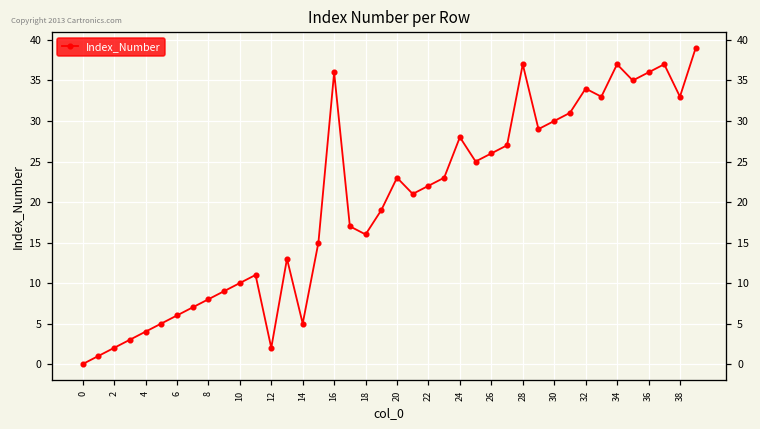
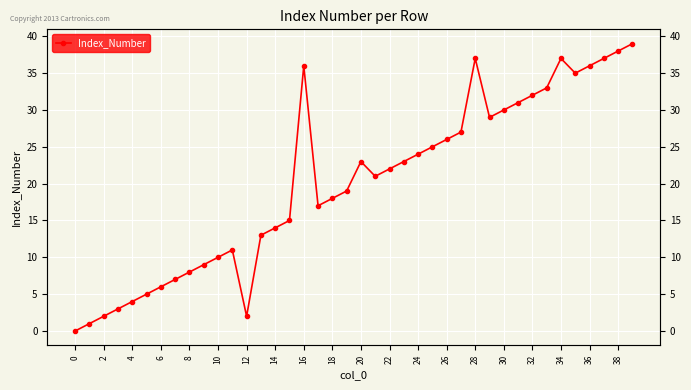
  {
    "0": 0,
    "2": 2,
    "4": 4,
    "6": 6,
    "8": 8,
    "10": 10,
    "12": 2,
-   "14": 5,
+   "14": 14,
    "16": 36,
-   "18": 16,
+   "18": 18,
    "20": 23,
    "22": 22,
-   "24": 28,
+   "24": 24,
    "26": 26,
    "28": 37,
    "30": 30,
-   "32": 34,
+   "32": 32,
    "34": 37,
    "36": 36,
-   "38": 33
+   "38": 38
  }
